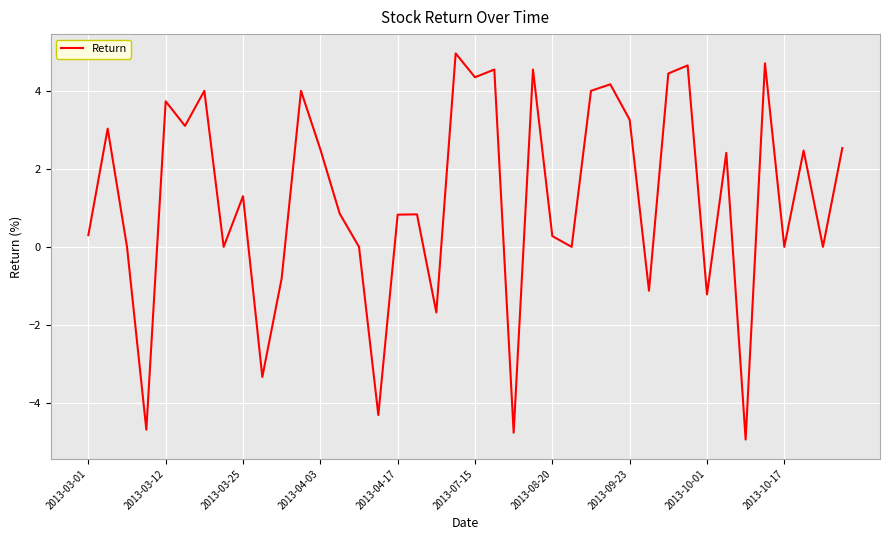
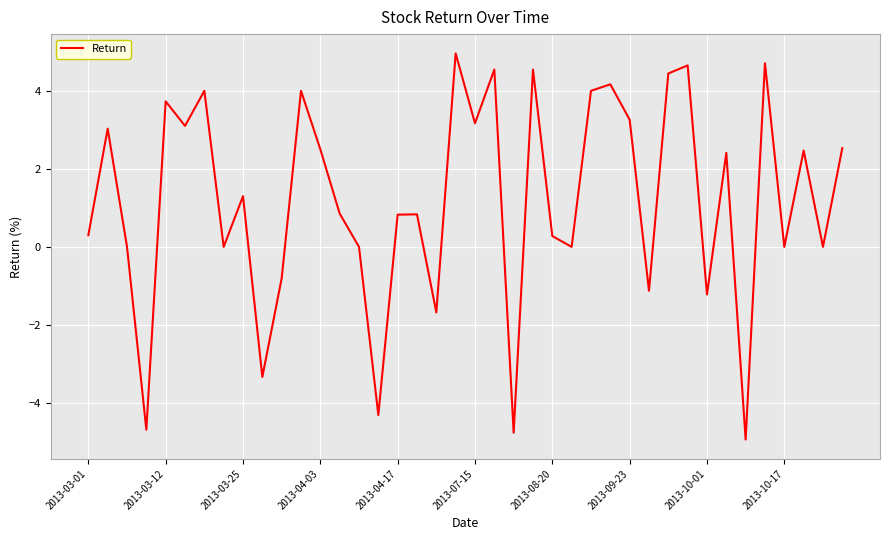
  {
    "2013-03-01": 0.3,
    "2013-03-12": 3.7,
    "2013-03-25": 1.3,
    "2013-04-03": 2.5,
    "2013-04-17": 0.8,
-   "2013-07-15": 4.3,
+   "2013-07-15": 3.2,
    "2013-08-20": 0.3,
    "2013-09-23": 3.3,
    "2013-10-01": -1.2,
    "2013-10-17": 0.0
  }
